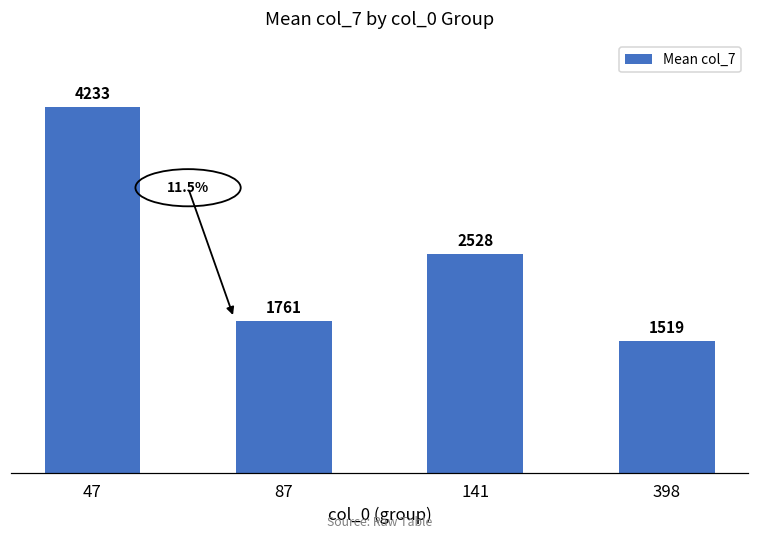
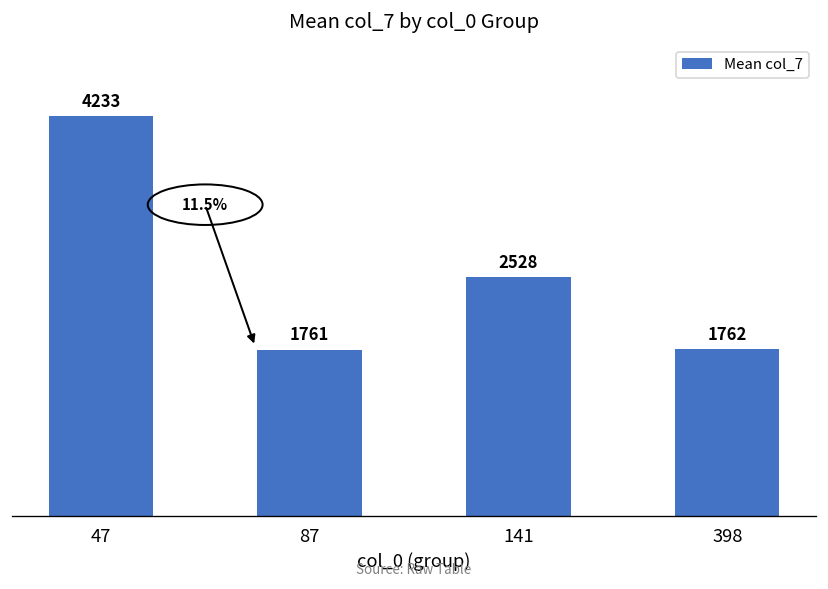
  {
    "47": 4233,
    "87": 1761,
    "141": 2528,
-   "398": 1519
+   "398": 1762
  }
